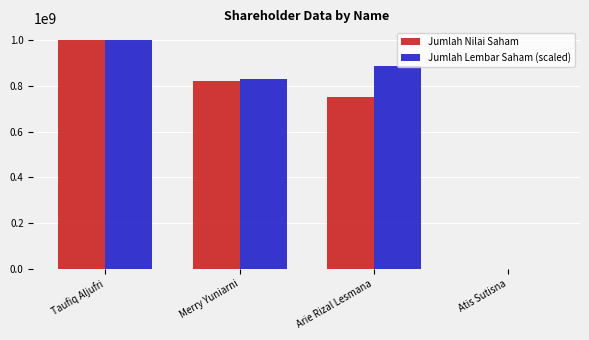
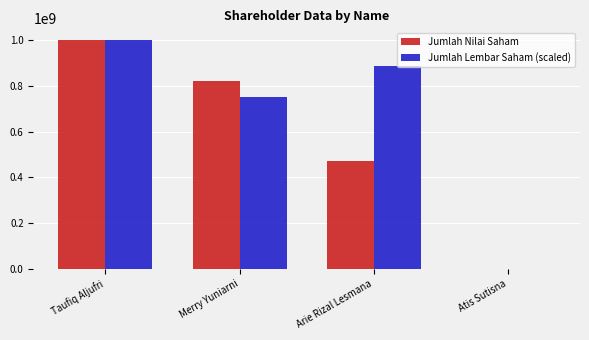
  {
    "Jumlah Nilai Saham": {
      "Taufiq Aljufri": 1000000000,
      "Merry Yuniarni": 820000000,
-     "Arie Rizal Lesmana": 750000000,
+     "Arie Rizal Lesmana": 470000000,
      "Atis Sutisna": 0
    },
    "Jumlah Lembar Saham (scaled)": {
      "Taufiq Aljufri": 1000000000,
-     "Merry Yuniarni": 830000000,
+     "Merry Yuniarni": 750000000,
      "Atis Sutisna": 0
    }
  }
